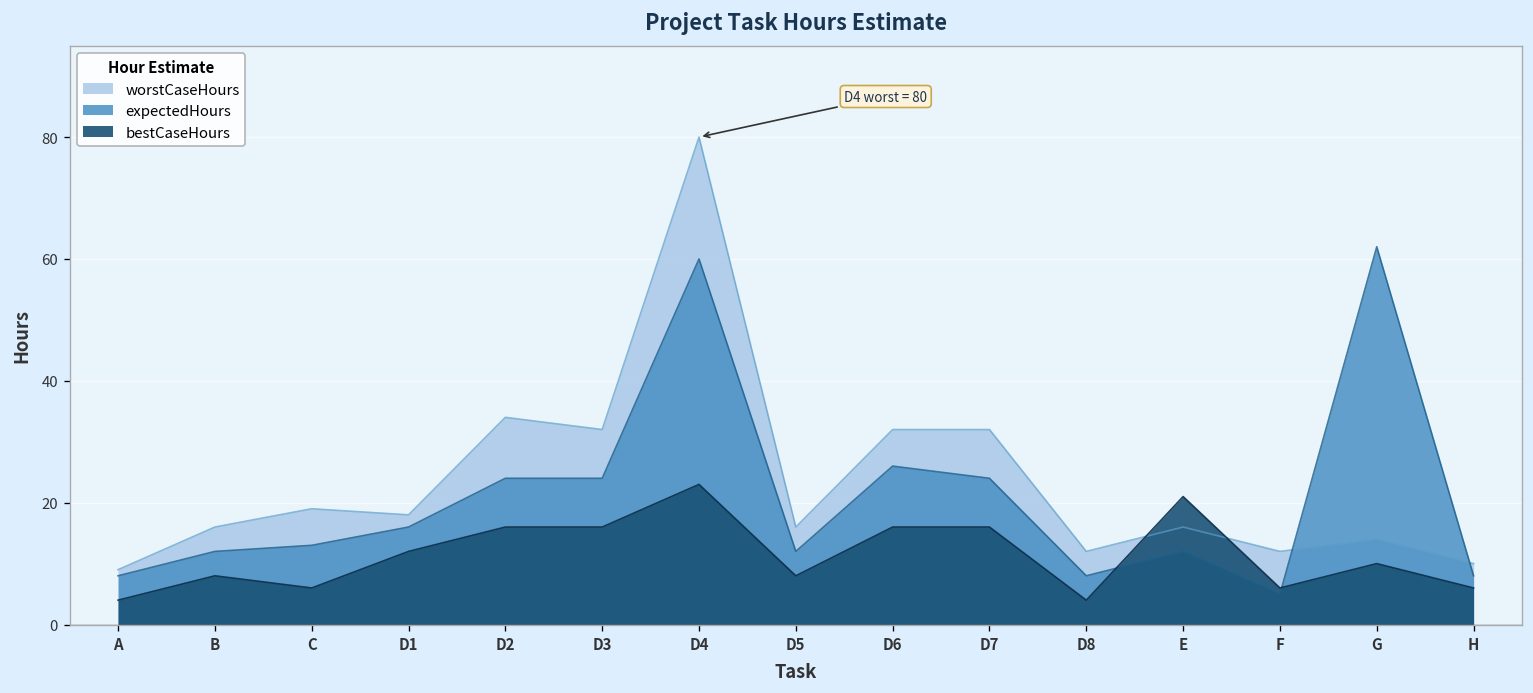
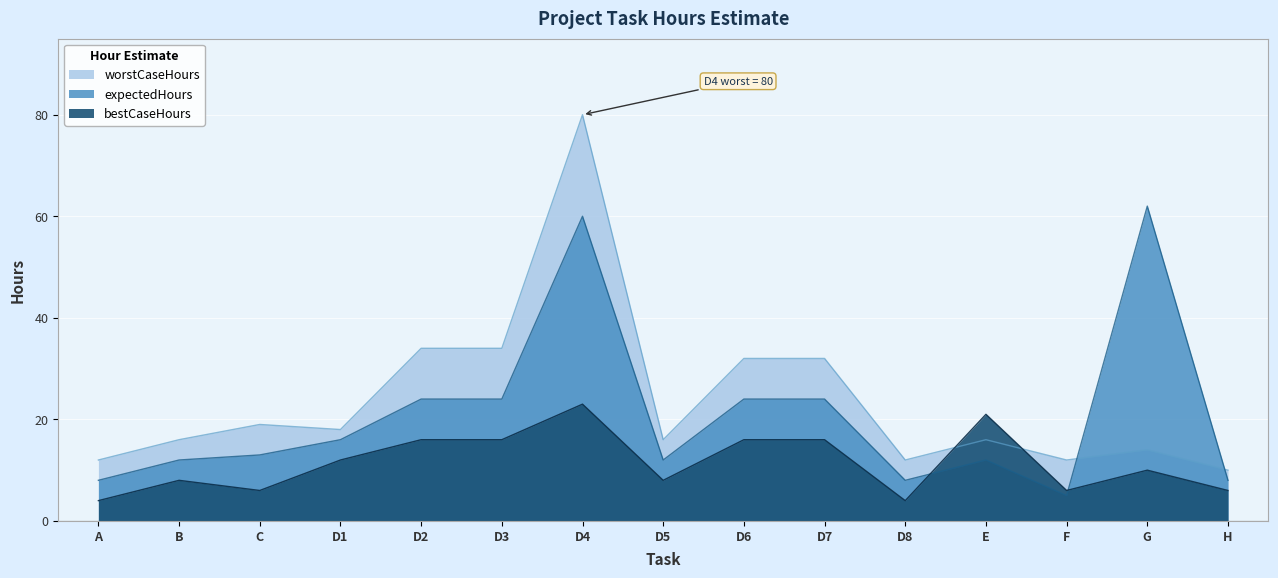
  {
    "worstCaseHours": {
-     "A": 9,
+     "A": 12,
      "B": 16,
      "C": 19,
      "D1": 18,
      "D2": 34,
-     "D3": 32,
+     "D3": 34,
      "D5": 16,
      "D6": 32,
      "D7": 32,
      "D8": 12,
      "E": 16,
      "F": 12,
      "G": 14,
      "H": 10
    },
    "expectedHours": {
      "A": 8,
      "B": 12,
      "C": 13,
      "D1": 16,
      "D2": 24,
      "D3": 24,
      "D4": 60,
      "D5": 12,
-     "D6": 26,
+     "D6": 24,
      "D7": 24,
      "D8": 8,
      "E": 12,
      "F": 5,
      "G": 62,
      "H": 8
    },
    "bestCaseHours": {
      "A": 4,
      "B": 8,
      "C": 6,
      "D1": 12,
      "D2": 16,
      "D3": 16,
      "D4": 23,
      "D5": 8,
      "D6": 16,
      "D7": 16,
      "D8": 4,
      "E": 21,
      "F": 6,
      "G": 10,
      "H": 6
    }
  }
